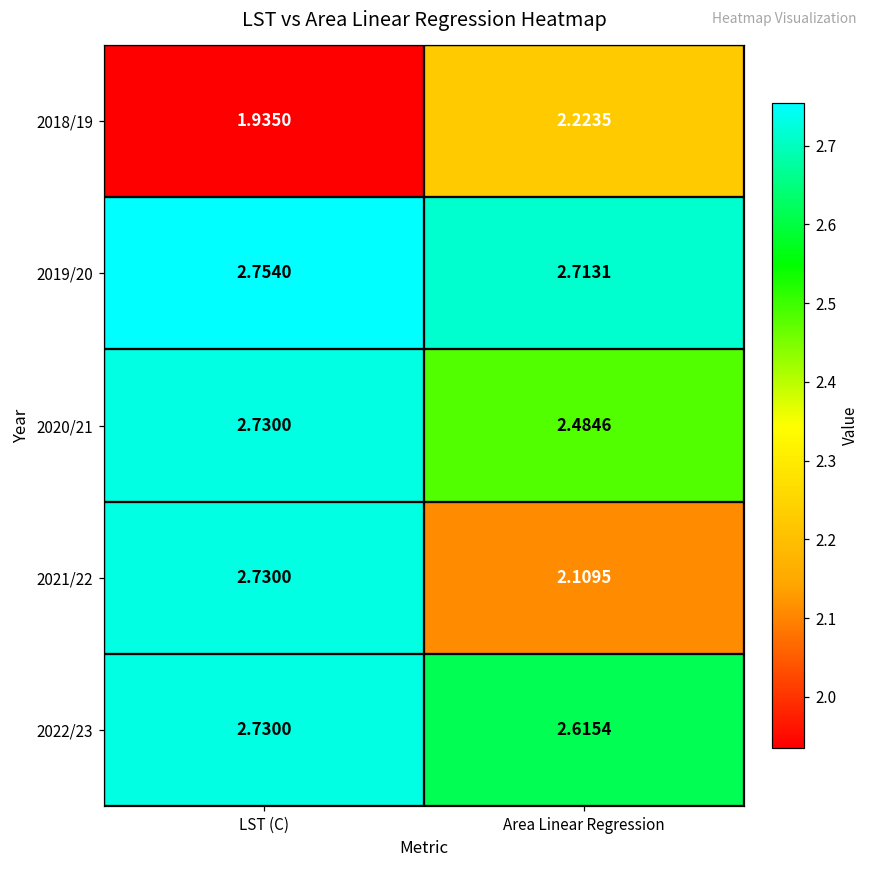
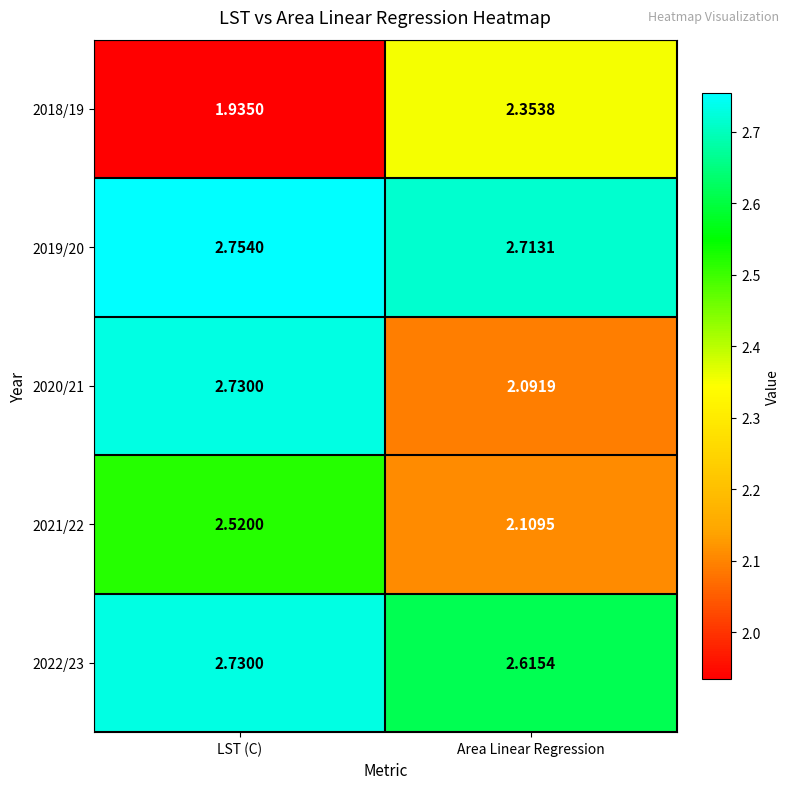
  {
    "2018/19": {
      "LST (C)": 1.9350,
-     "Area Linear Regression": 2.2235
+     "Area Linear Regression": 2.3538
    },
    "2019/20": {
      "LST (C)": 2.7540,
      "Area Linear Regression": 2.7131
    },
    "2020/21": {
      "LST (C)": 2.7300,
-     "Area Linear Regression": 2.4846
+     "Area Linear Regression": 2.0919
    },
    "2021/22": {
-     "LST (C)": 2.7300,
+     "LST (C)": 2.5200,
      "Area Linear Regression": 2.1095
    },
    "2022/23": {
      "LST (C)": 2.7300,
      "Area Linear Regression": 2.6154
    }
  }
